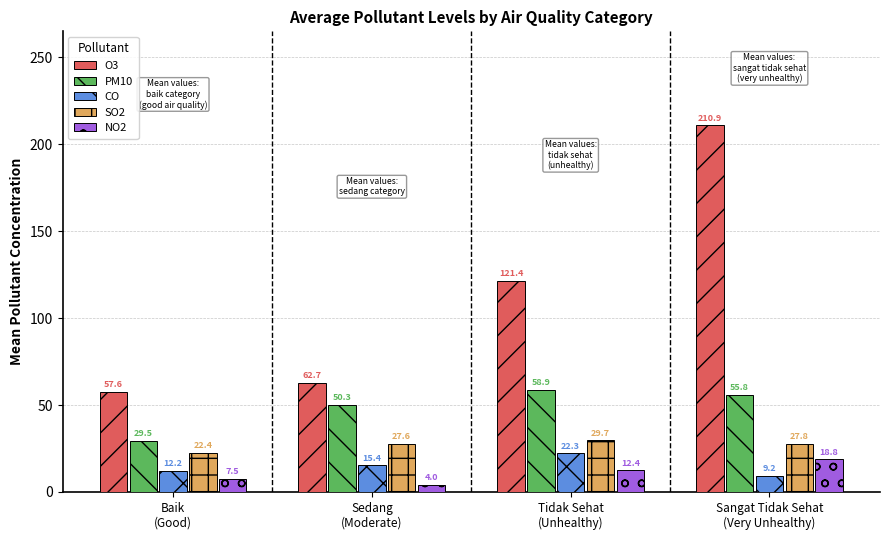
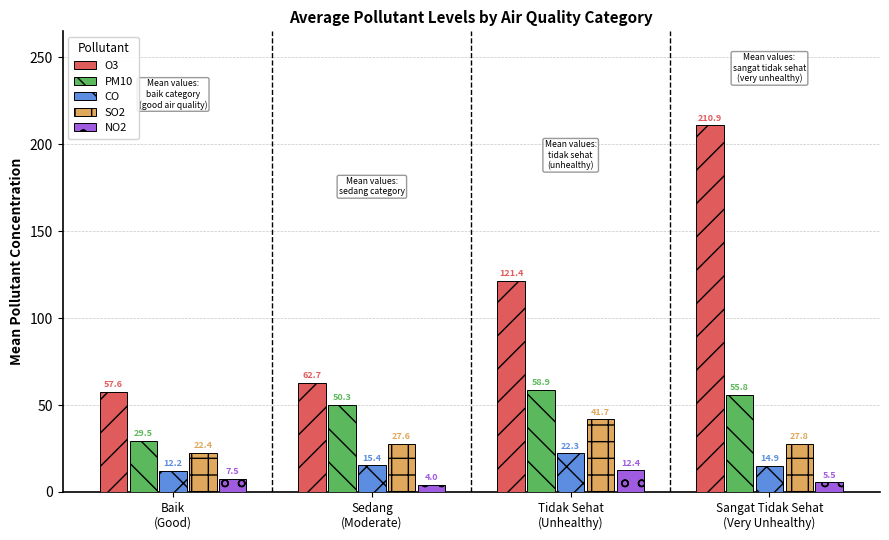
  {
    "O3": {
      "Baik (Good)": 57.6,
      "Sedang (Moderate)": 62.7,
      "Tidak Sehat (Unhealthy)": 121.4,
      "Sangat Tidak Sehat (Very Unhealthy)": 210.9
    },
    "PM10": {
      "Baik (Good)": 29.5,
      "Sedang (Moderate)": 50.3,
      "Tidak Sehat (Unhealthy)": 58.9,
      "Sangat Tidak Sehat (Very Unhealthy)": 55.8
    },
    "CO": {
      "Baik (Good)": 12.2,
      "Sedang (Moderate)": 15.4,
      "Tidak Sehat (Unhealthy)": 22.3,
-     "Sangat Tidak Sehat (Very Unhealthy)": 9.2
+     "Sangat Tidak Sehat (Very Unhealthy)": 14.9
    },
    "SO2": {
      "Baik (Good)": 22.4,
      "Sedang (Moderate)": 27.6,
-     "Tidak Sehat (Unhealthy)": 29.7,
+     "Tidak Sehat (Unhealthy)": 41.7,
      "Sangat Tidak Sehat (Very Unhealthy)": 27.8
    },
    "NO2": {
      "Baik (Good)": 7.5,
      "Sedang (Moderate)": 4.0,
      "Tidak Sehat (Unhealthy)": 12.4,
-     "Sangat Tidak Sehat (Very Unhealthy)": 18.8
+     "Sangat Tidak Sehat (Very Unhealthy)": 5.5
    }
  }
